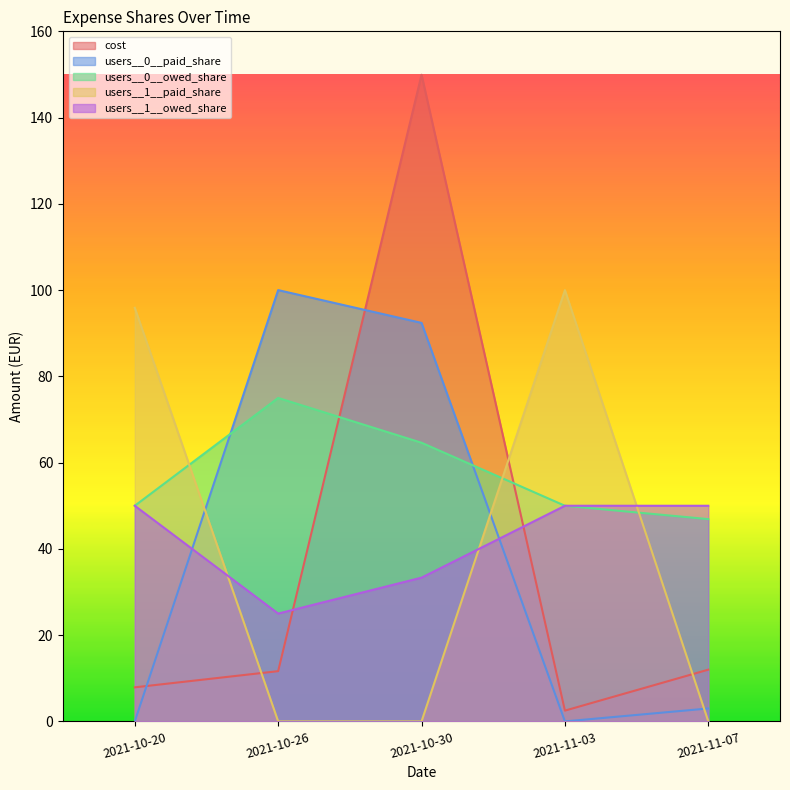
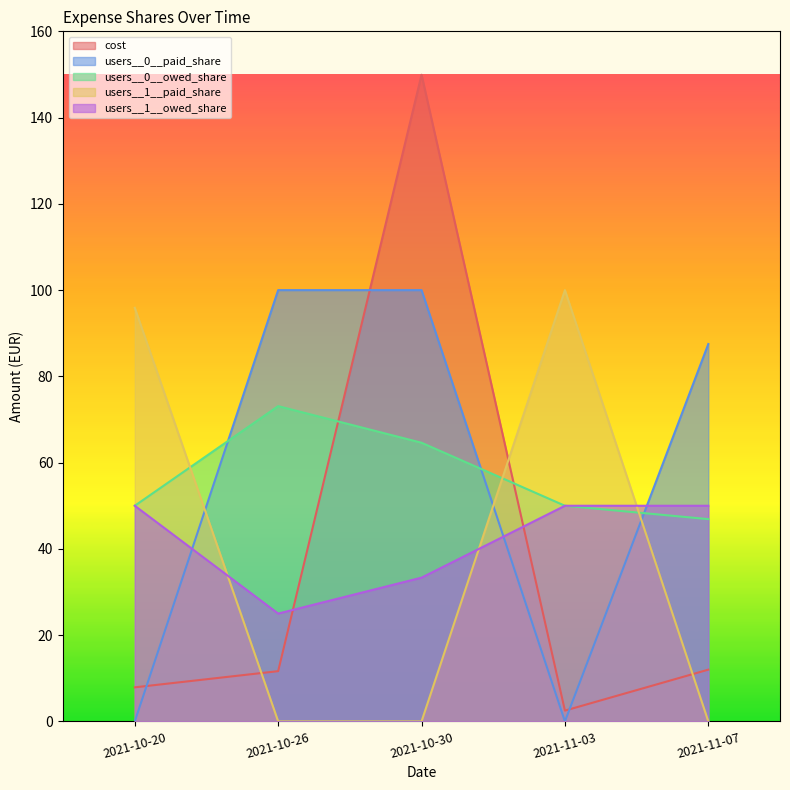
  {
    "cost": {
      "2021-10-20": 8,
      "2021-10-26": 12,
      "2021-10-30": 150,
      "2021-11-03": 3,
      "2021-11-07": 12
    },
    "users__0__paid_share": {
      "2021-10-20": 0,
      "2021-10-26": 100,
-     "2021-10-30": 92,
+     "2021-10-30": 100,
      "2021-11-03": 0,
-     "2021-11-07": 3
+     "2021-11-07": 88
    },
    "users__0__owed_share": {
-     "2021-10-26": 75,
+     "2021-10-26": 73,
      "2021-10-30": 65,
      "2021-11-07": 47
    },
    "users__1__paid_share": {
      "2021-10-20": 96,
      "2021-10-26": 0,
      "2021-10-30": 0,
      "2021-11-03": 100,
      "2021-11-07": 0
    },
    "users__1__owed_share": {
      "2021-10-26": 25,
      "2021-10-30": 33,
      "2021-11-07": 50
    }
  }
